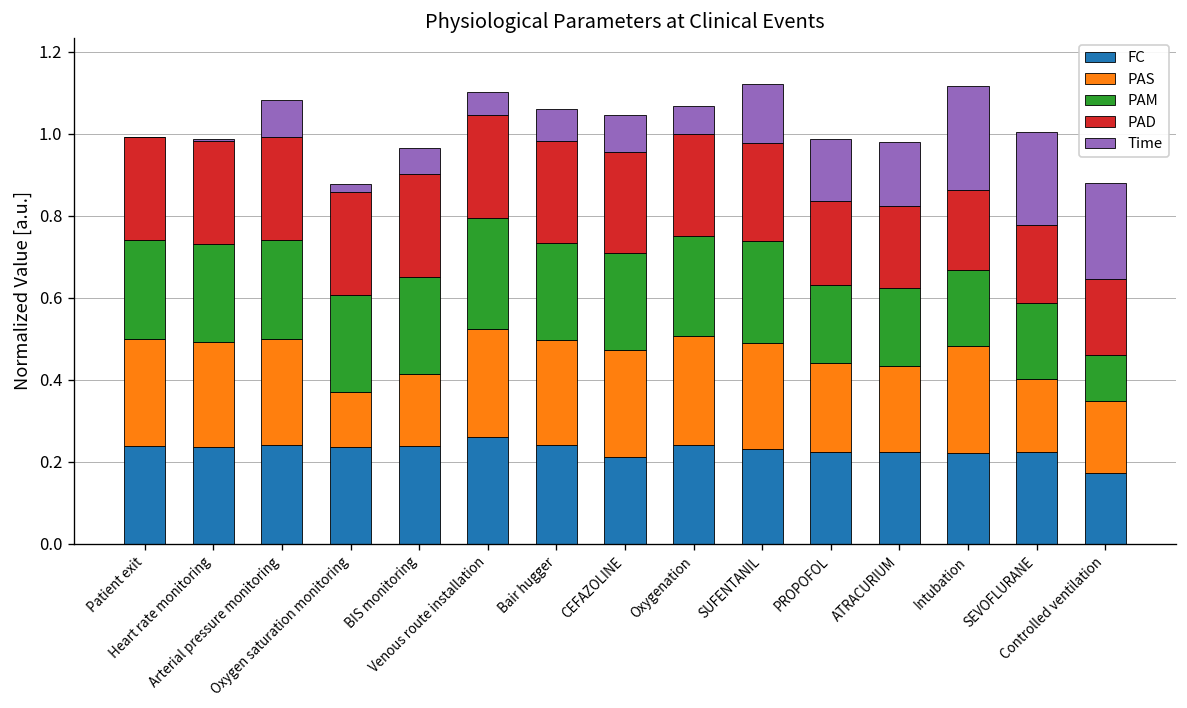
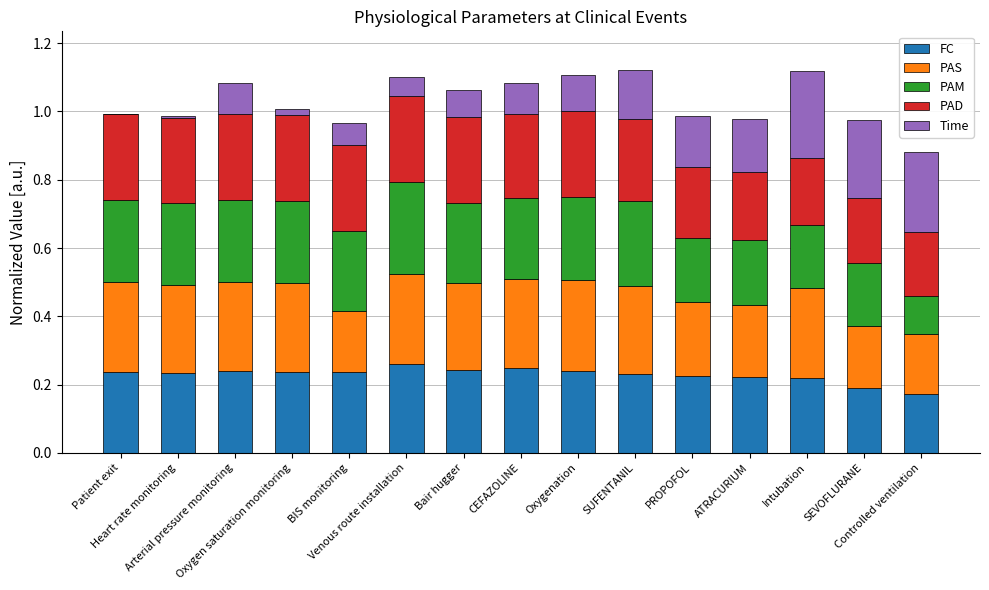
  {
    "FC": {
      "Patient exit": 0.24,
      "Heart rate monitoring": 0.23,
      "Arterial pressure monitoring": 0.24,
      "Oxygen saturation monitoring": 0.24,
      "BIS monitoring": 0.24,
      "Venous route installation": 0.26,
      "Bair hugger": 0.24,
-     "CEFAZOLINE": 0.21,
+     "CEFAZOLINE": 0.25,
      "Oxygenation": 0.24,
      "SUFENTANIL": 0.23,
      "PROPOFOL": 0.22,
      "ATRACURIUM": 0.22,
      "Intubation": 0.22,
-     "SEVOFLURANE": 0.22,
+     "SEVOFLURANE": 0.19,
      "Controlled ventilation": 0.17
    },
    "PAS": {
      "Patient exit": 0.26,
      "Heart rate monitoring": 0.26,
      "Arterial pressure monitoring": 0.26,
-     "Oxygen saturation monitoring": 0.13,
+     "Oxygen saturation monitoring": 0.26,
      "BIS monitoring": 0.18,
      "Venous route installation": 0.26,
      "Bair hugger": 0.25,
      "CEFAZOLINE": 0.26,
      "Oxygenation": 0.27,
      "SUFENTANIL": 0.26,
      "PROPOFOL": 0.22,
      "ATRACURIUM": 0.21,
      "Intubation": 0.26,
      "SEVOFLURANE": 0.18,
      "Controlled ventilation": 0.17
    },
    "PAM": {
      "Patient exit": 0.24,
      "Heart rate monitoring": 0.24,
      "Arterial pressure monitoring": 0.24,
      "Oxygen saturation monitoring": 0.24,
      "BIS monitoring": 0.24,
      "Venous route installation": 0.27,
      "Bair hugger": 0.24,
      "CEFAZOLINE": 0.24,
      "Oxygenation": 0.24,
      "SUFENTANIL": 0.25,
      "PROPOFOL": 0.19,
      "ATRACURIUM": 0.19,
      "Intubation": 0.18,
      "SEVOFLURANE": 0.19,
      "Controlled ventilation": 0.11
    },
    "PAD": {
      "Patient exit": 0.25,
      "Heart rate monitoring": 0.25,
      "Arterial pressure monitoring": 0.25,
      "Oxygen saturation monitoring": 0.25,
      "BIS monitoring": 0.25,
      "Venous route installation": 0.25,
      "Bair hugger": 0.25,
      "CEFAZOLINE": 0.25,
      "Oxygenation": 0.25,
      "SUFENTANIL": 0.24,
      "PROPOFOL": 0.21,
      "ATRACURIUM": 0.20,
      "Intubation": 0.20,
      "SEVOFLURANE": 0.19,
      "Controlled ventilation": 0.19
    },
    "Time": {
      "Patient exit": 0.00,
      "Arterial pressure monitoring": 0.09,
      "Oxygen saturation monitoring": 0.02,
      "BIS monitoring": 0.07,
      "Venous route installation": 0.06,
      "Bair hugger": 0.08,
      "CEFAZOLINE": 0.09,
-     "Oxygenation": 0.07,
+     "Oxygenation": 0.11,
      "SUFENTANIL": 0.14,
      "PROPOFOL": 0.15,
      "ATRACURIUM": 0.16,
      "Intubation": 0.25,
      "SEVOFLURANE": 0.23,
      "Controlled ventilation": 0.23
    }
  }
